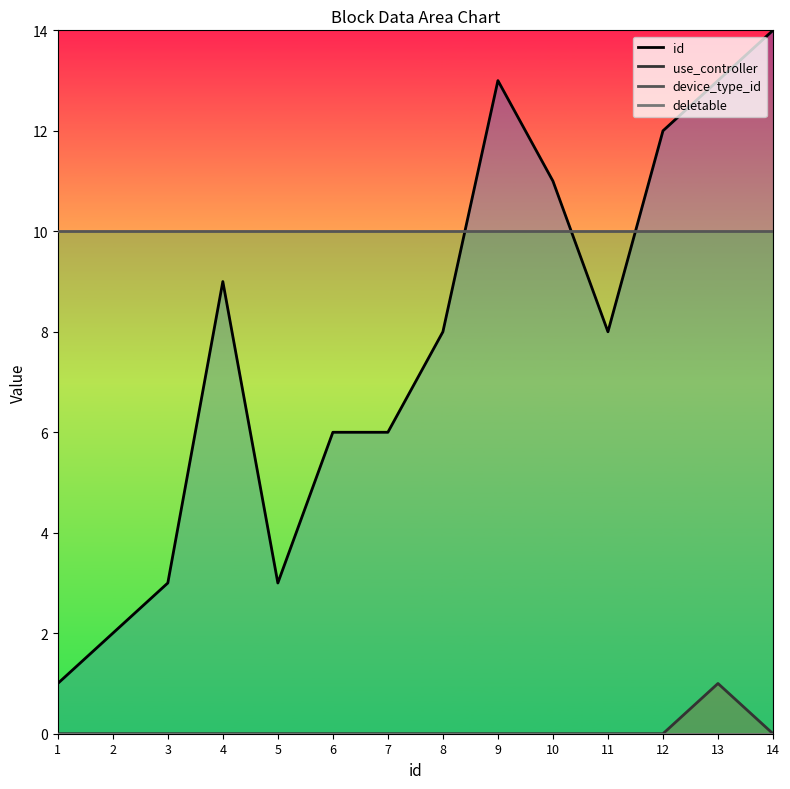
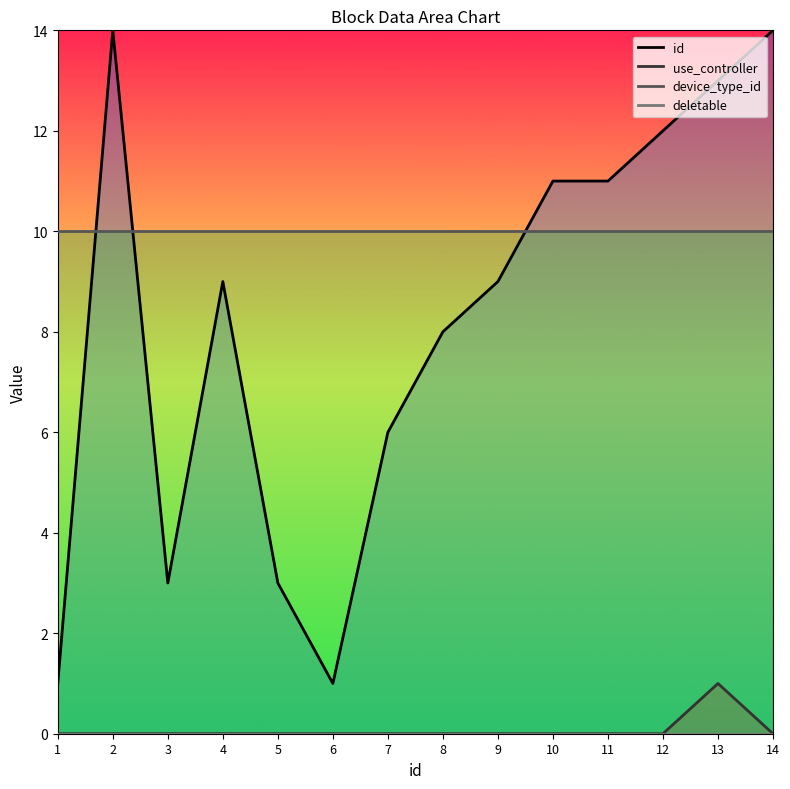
  {
    "id": {
      "1": 1,
-     "2": 2,
+     "2": 14,
      "3": 3,
      "4": 9,
      "5": 3,
-     "6": 6,
+     "6": 1,
      "7": 6,
      "8": 8,
-     "9": 13,
+     "9": 9,
      "10": 11,
-     "11": 8,
+     "11": 11,
      "12": 12,
      "14": 14
    }
  }
